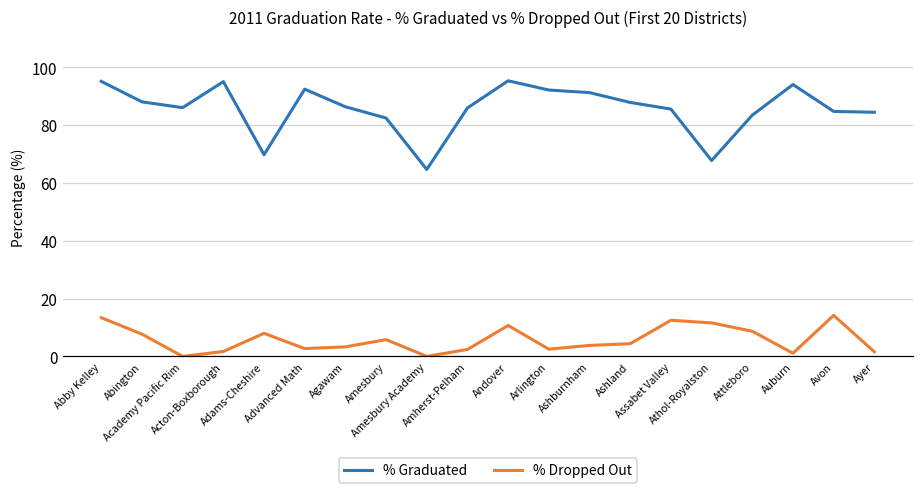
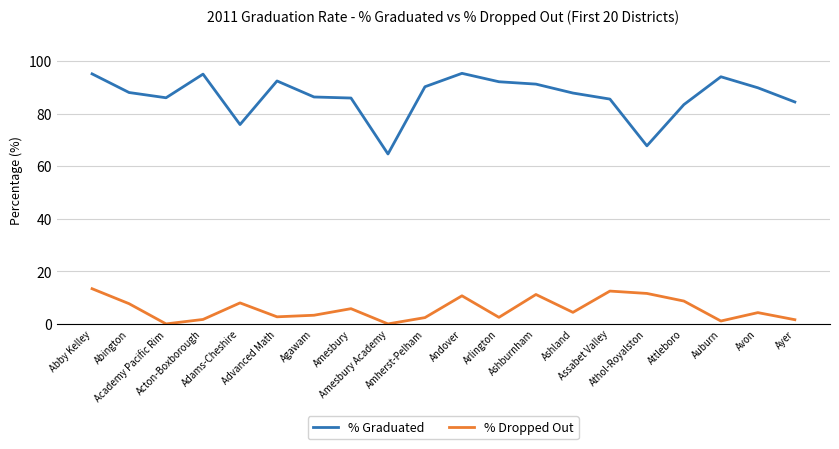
  {
    "% Graduated": {
      "Abby Kelley": 95,
      "Abington": 88,
      "Academy Pacific Rim": 86,
      "Acton-Boxborough": 95,
-     "Adams-Cheshire": 70,
+     "Adams-Cheshire": 76,
      "Advanced Math": 93,
      "Agawam": 86,
-     "Amesbury": 83,
+     "Amesbury": 86,
      "Amesbury Academy": 65,
-     "Amherst-Pelham": 86,
+     "Amherst-Pelham": 90,
      "Andover": 95,
      "Arlington": 92,
      "Ashburnham": 91,
      "Ashland": 88,
      "Assabet Valley": 86,
      "Athol-Royalston": 68,
      "Attleboro": 84,
      "Auburn": 94,
-     "Avon": 85,
+     "Avon": 90,
      "Ayer": 85
    },
    "% Dropped Out": {
      "Abby Kelley": 13,
      "Abington": 8,
      "Academy Pacific Rim": 0,
      "Acton-Boxborough": 2,
      "Adams-Cheshire": 8,
      "Advanced Math": 3,
      "Agawam": 3,
      "Amesbury": 6,
      "Amesbury Academy": 0,
      "Amherst-Pelham": 2,
      "Andover": 11,
      "Arlington": 3,
-     "Ashburnham": 4,
+     "Ashburnham": 11,
      "Ashland": 4,
      "Assabet Valley": 13,
      "Athol-Royalston": 12,
      "Attleboro": 9,
      "Auburn": 1,
-     "Avon": 14,
+     "Avon": 4,
      "Ayer": 2
    }
  }
